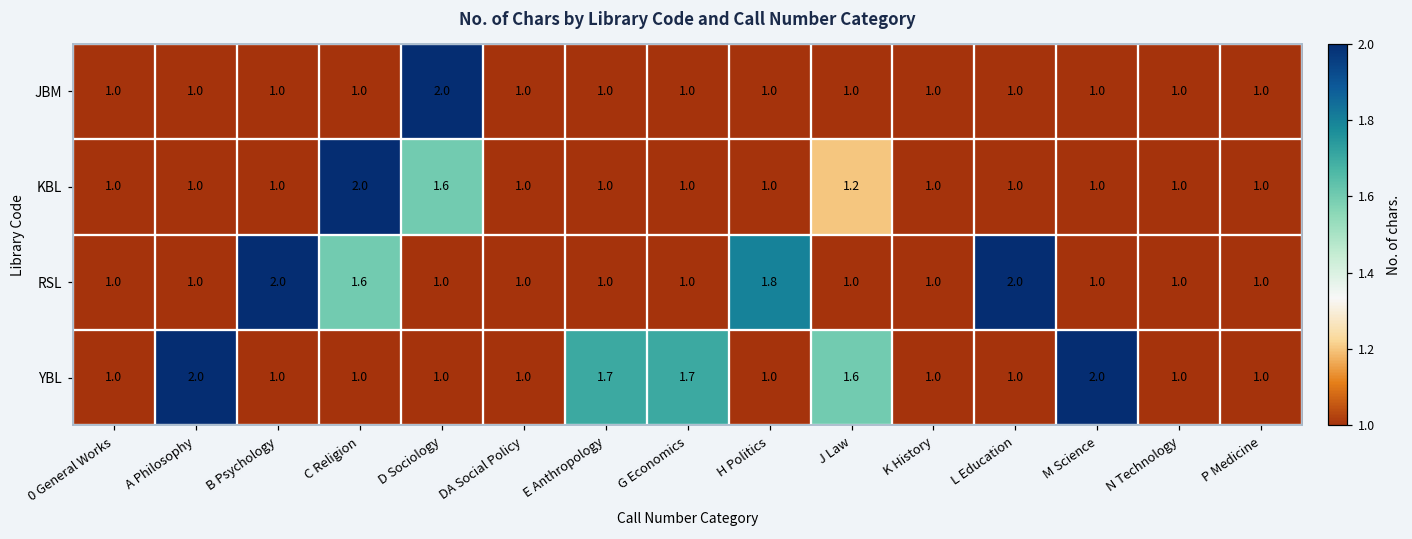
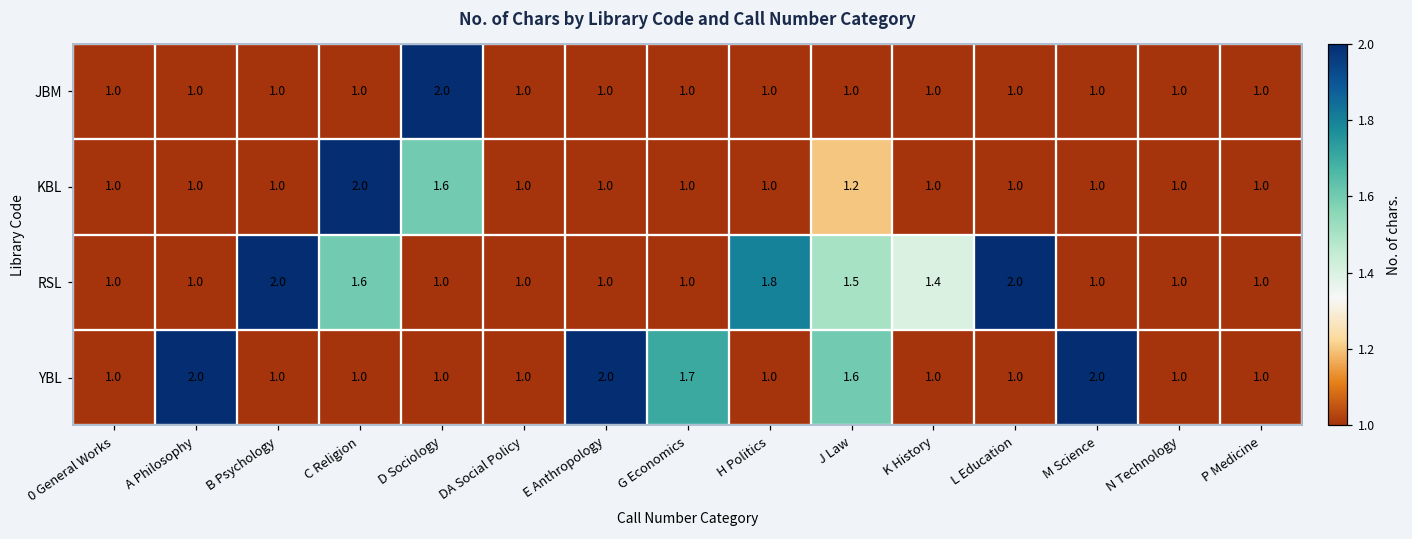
  {
    "JBM": {
      "0 General Works": 1.0,
      "A Philosophy": 1.0,
      "B Psychology": 1.0,
      "C Religion": 1.0,
      "D Sociology": 2.0,
      "DA Social Policy": 1.0,
      "E Anthropology": 1.0,
      "G Economics": 1.0,
      "H Politics": 1.0,
      "J Law": 1.0,
      "K History": 1.0,
      "L Education": 1.0,
      "M Science": 1.0,
      "N Technology": 1.0,
      "P Medicine": 1.0
    },
    "KBL": {
      "0 General Works": 1.0,
      "A Philosophy": 1.0,
      "B Psychology": 1.0,
      "C Religion": 2.0,
      "D Sociology": 1.6,
      "DA Social Policy": 1.0,
      "E Anthropology": 1.0,
      "G Economics": 1.0,
      "H Politics": 1.0,
      "J Law": 1.2,
      "K History": 1.0,
      "L Education": 1.0,
      "M Science": 1.0,
      "N Technology": 1.0,
      "P Medicine": 1.0
    },
    "RSL": {
      "0 General Works": 1.0,
      "A Philosophy": 1.0,
      "B Psychology": 2.0,
      "C Religion": 1.6,
      "D Sociology": 1.0,
      "DA Social Policy": 1.0,
      "E Anthropology": 1.0,
      "G Economics": 1.0,
      "H Politics": 1.8,
-     "J Law": 1.0,
-     "K History": 1.0,
+     "J Law": 1.5,
+     "K History": 1.4,
      "L Education": 2.0,
      "M Science": 1.0,
      "N Technology": 1.0,
      "P Medicine": 1.0
    },
    "YBL": {
      "0 General Works": 1.0,
      "A Philosophy": 2.0,
      "B Psychology": 1.0,
      "C Religion": 1.0,
      "D Sociology": 1.0,
      "DA Social Policy": 1.0,
-     "E Anthropology": 1.7,
+     "E Anthropology": 2.0,
      "G Economics": 1.7,
      "H Politics": 1.0,
      "J Law": 1.6,
      "K History": 1.0,
      "L Education": 1.0,
      "M Science": 2.0,
      "N Technology": 1.0,
      "P Medicine": 1.0
    }
  }
